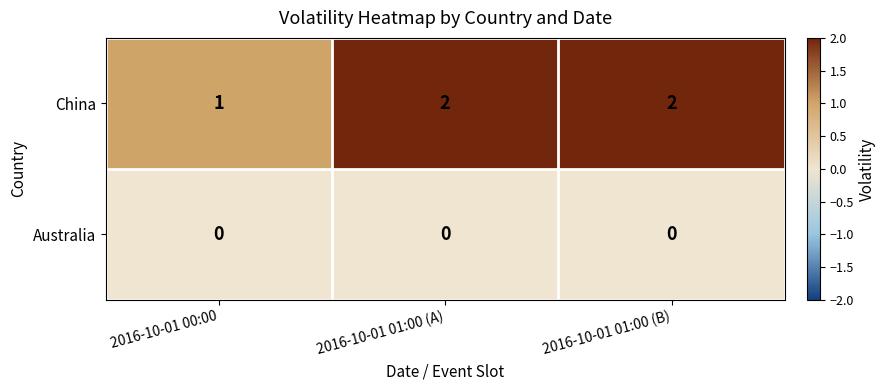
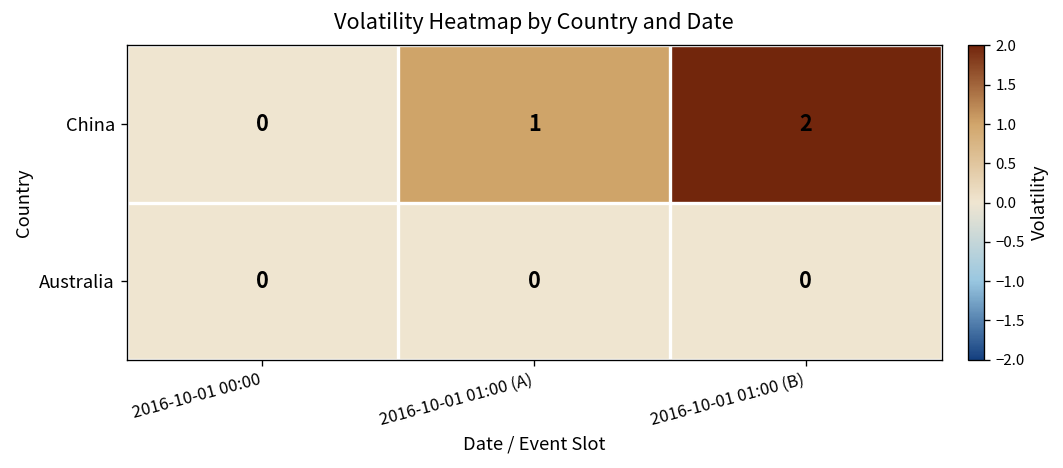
  {
    "China": {
-     "2016-10-01 00:00": 1,
-     "2016-10-01 01:00 (A)": 2,
+     "2016-10-01 00:00": 0,
+     "2016-10-01 01:00 (A)": 1,
      "2016-10-01 01:00 (B)": 2
    },
    "Australia": {
      "2016-10-01 00:00": 0,
      "2016-10-01 01:00 (A)": 0,
      "2016-10-01 01:00 (B)": 0
    }
  }
